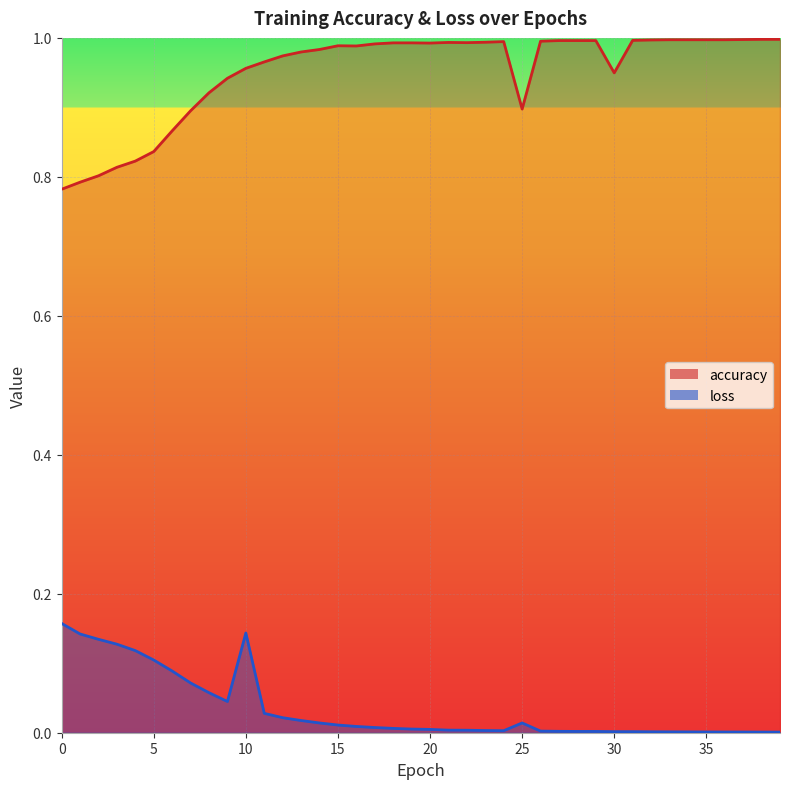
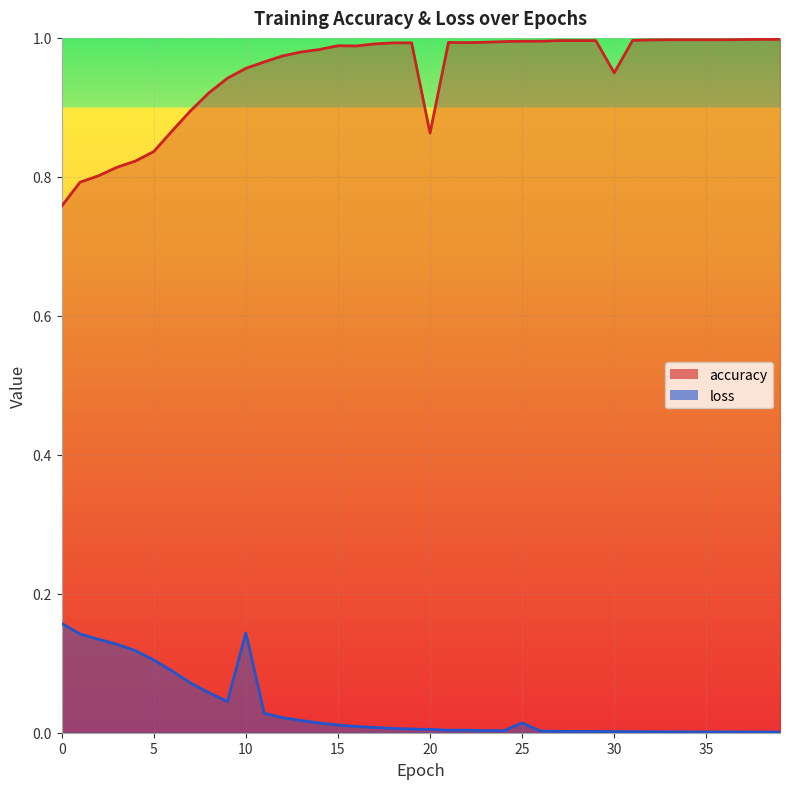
  {
    "accuracy": {
-     "0": 0.78,
+     "0": 0.76,
      "5": 0.84,
      "10": 0.96,
      "15": 0.99,
-     "20": 0.99,
-     "25": 0.90,
+     "20": 0.86,
+     "25": 1.00,
      "30": 0.95,
      "35": 1.00
    },
    "loss": {
      "0": 0.16,
      "5": 0.10,
      "10": 0.14,
      "15": 0.01,
      "20": 0.00,
      "25": 0.01,
      "30": 0.00,
      "35": 0.00
    }
  }
